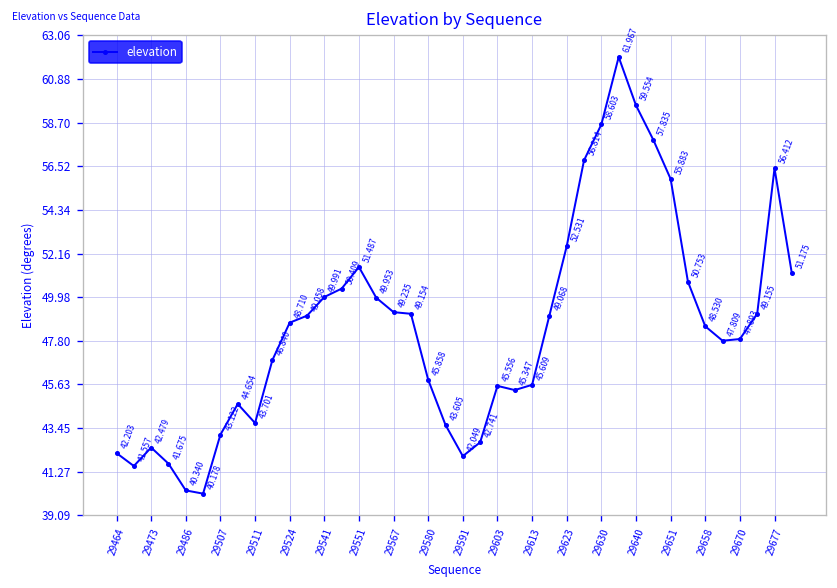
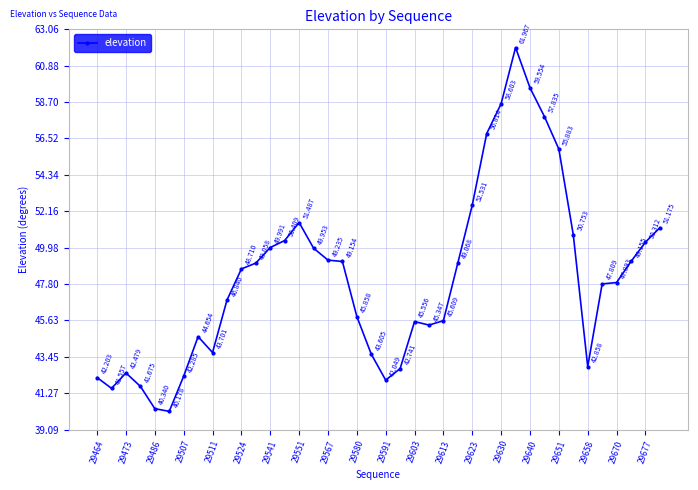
  {
    "29464": 42.203,
    "29473": 42.479,
    "29486": 40.340,
-   "29507": 43.122,
+   "29507": 42.285,
    "29511": 43.701,
    "29551": 51.487,
    "29567": 49.235,
    "29580": 45.858,
    "29603": 45.556,
    "29613": 45.609,
    "29623": 52.531,
    "29630": 58.603,
    "29640": 59.554,
    "29651": 55.883,
-   "29658": 48.530,
-   "29677": 56.412
+   "29658": 42.858,
+   "29677": 50.312
  }
